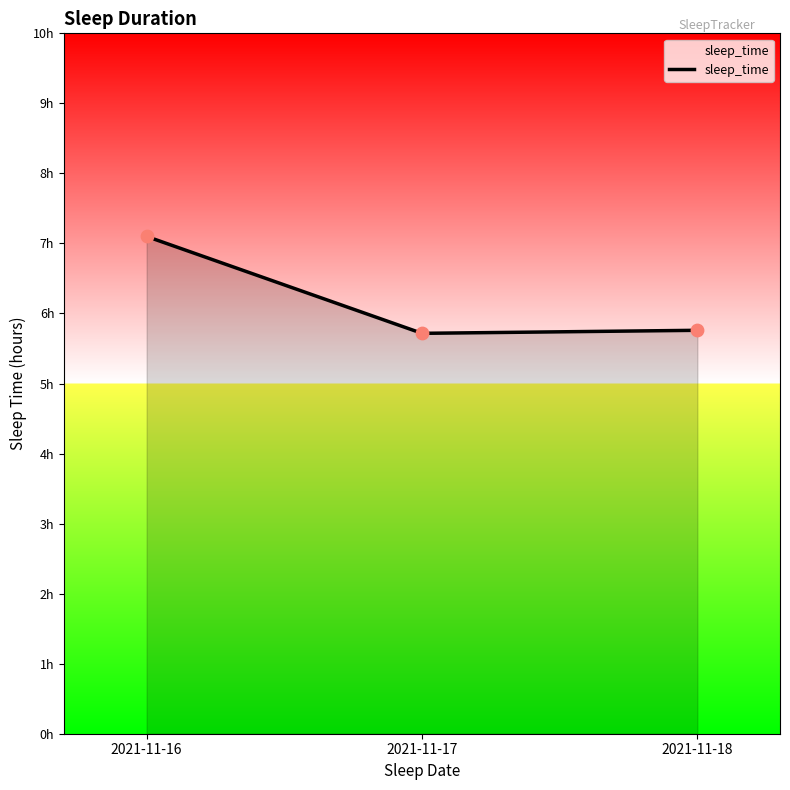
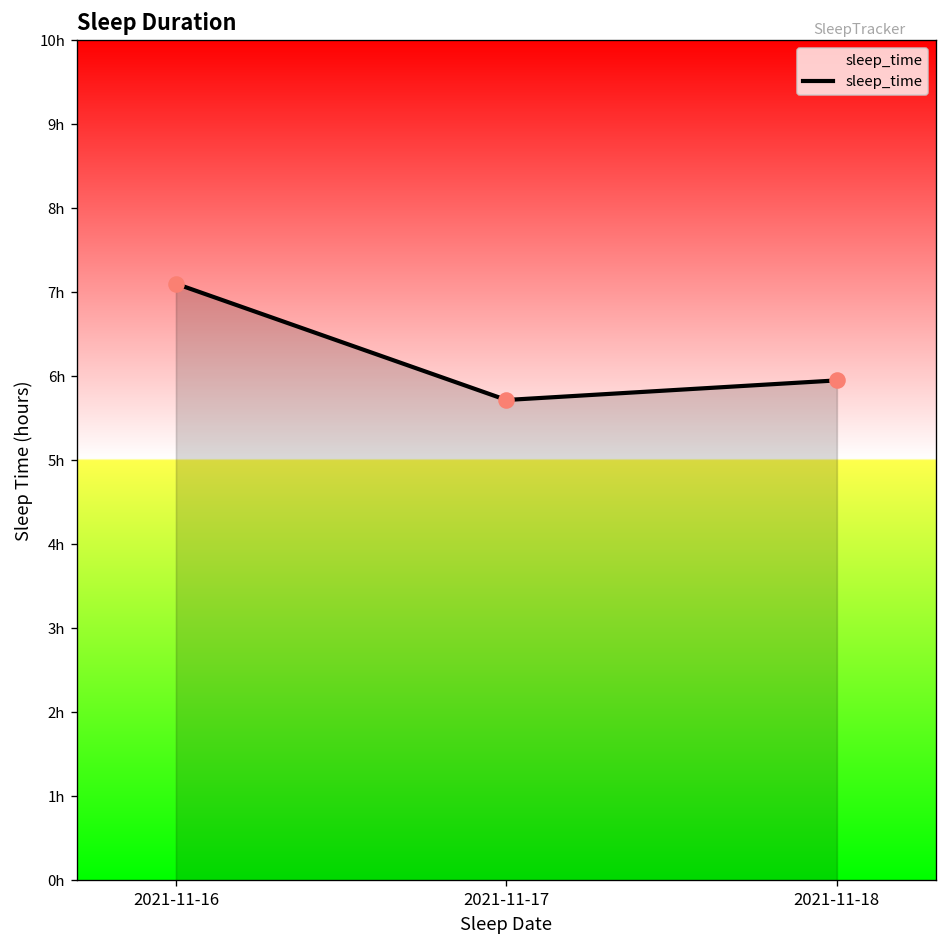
  {
    "2021-11-16": "7.1h",
    "2021-11-17": "5.7h",
-   "2021-11-18": "5.8h"
+   "2021-11-18": "6.0h"
  }
